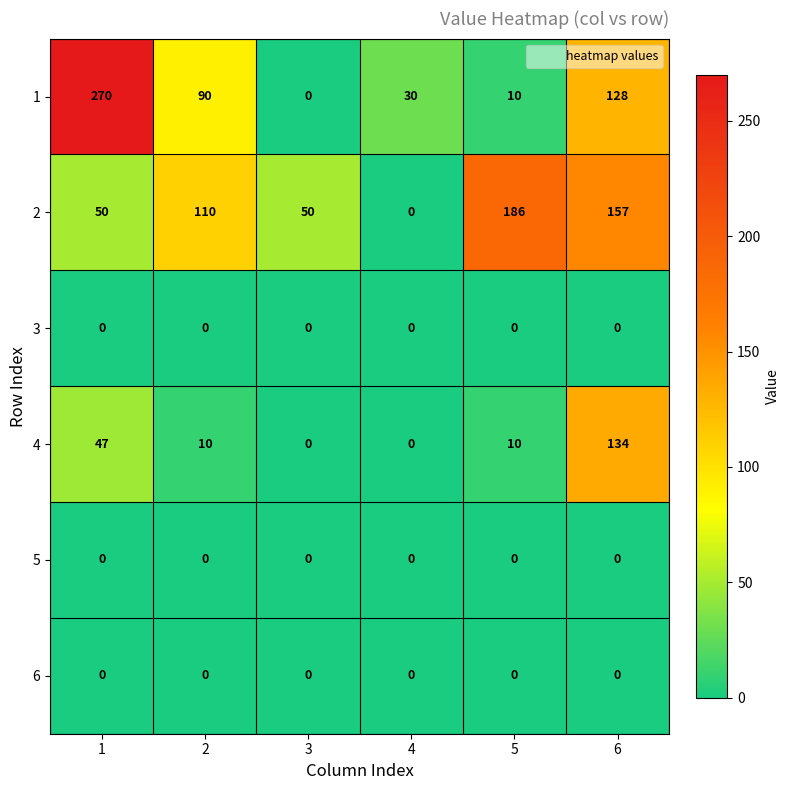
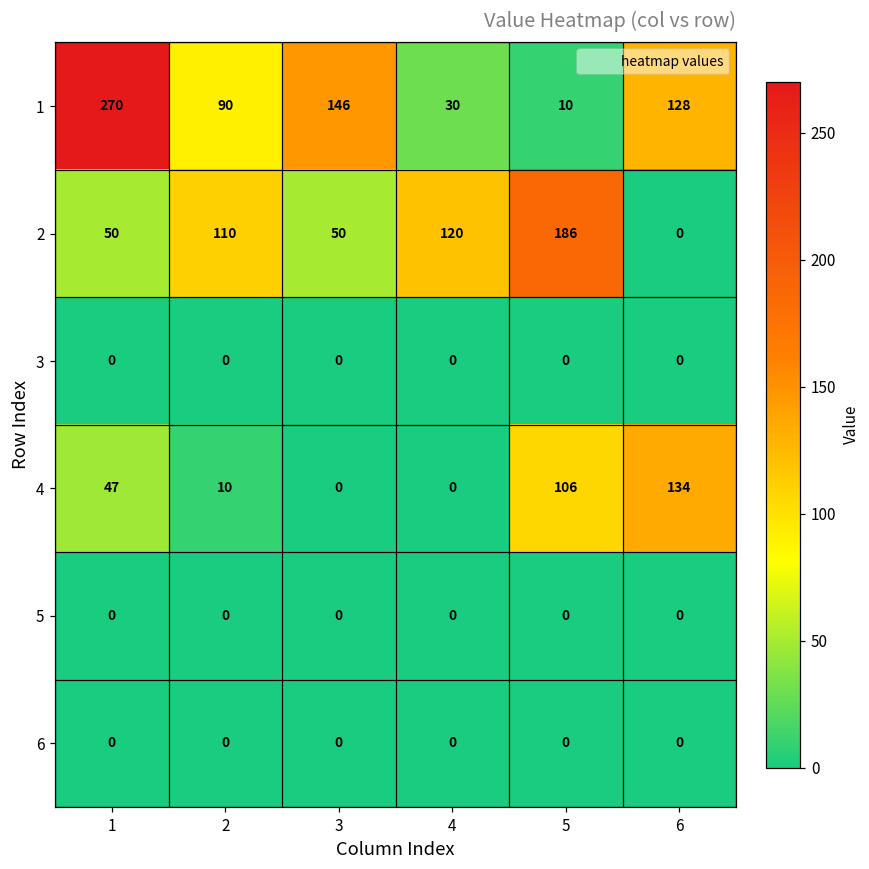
  {
    "1": {
      "1": 270,
      "2": 90,
-     "3": 0,
+     "3": 146,
      "4": 30,
      "5": 10,
      "6": 128
    },
    "2": {
      "1": 50,
      "2": 110,
      "3": 50,
-     "4": 0,
+     "4": 120,
      "5": 186,
-     "6": 157
+     "6": 0
    },
    "3": {
      "1": 0,
      "2": 0,
      "3": 0,
      "4": 0,
      "5": 0,
      "6": 0
    },
    "4": {
      "1": 47,
      "2": 10,
      "3": 0,
      "4": 0,
-     "5": 10,
+     "5": 106,
      "6": 134
    },
    "5": {
      "1": 0,
      "2": 0,
      "3": 0,
      "4": 0,
      "5": 0,
      "6": 0
    },
    "6": {
      "1": 0,
      "2": 0,
      "3": 0,
      "4": 0,
      "5": 0,
      "6": 0
    }
  }
